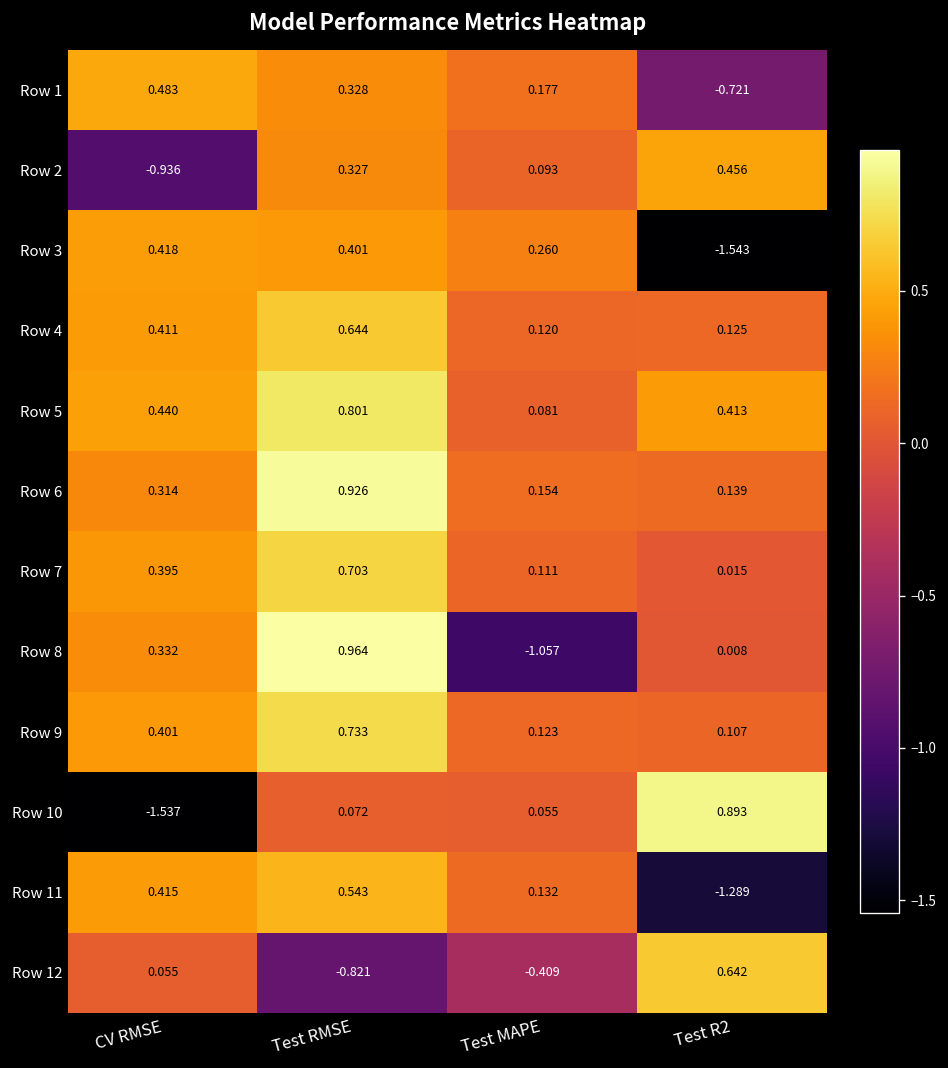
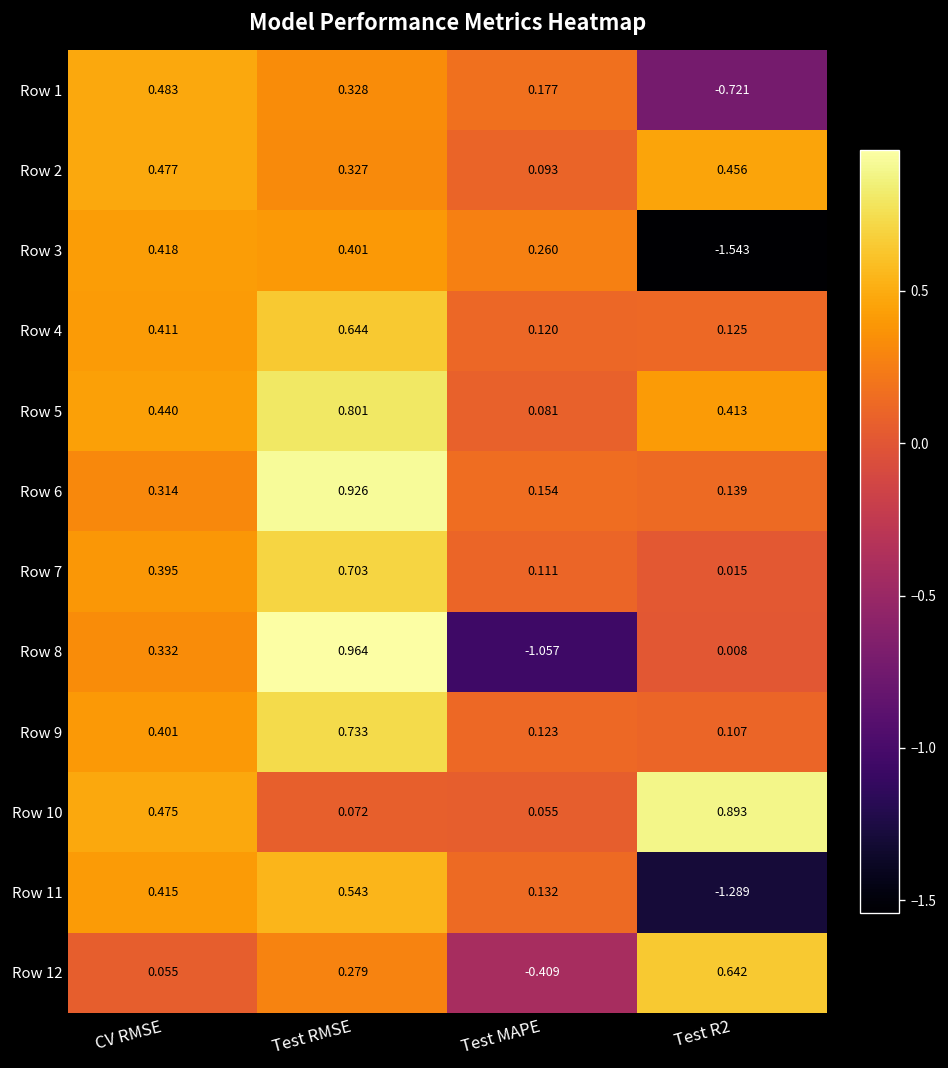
  {
    "Row 1": {
      "CV RMSE": 0.483,
      "Test RMSE": 0.328,
      "Test MAPE": 0.177,
      "Test R2": -0.721
    },
    "Row 2": {
-     "CV RMSE": -0.936,
+     "CV RMSE": 0.477,
      "Test RMSE": 0.327,
      "Test MAPE": 0.093,
      "Test R2": 0.456
    },
    "Row 3": {
      "CV RMSE": 0.418,
      "Test RMSE": 0.401,
      "Test MAPE": 0.260,
      "Test R2": -1.543
    },
    "Row 4": {
      "CV RMSE": 0.411,
      "Test RMSE": 0.644,
      "Test MAPE": 0.120,
      "Test R2": 0.125
    },
    "Row 5": {
      "CV RMSE": 0.440,
      "Test RMSE": 0.801,
      "Test MAPE": 0.081,
      "Test R2": 0.413
    },
    "Row 6": {
      "CV RMSE": 0.314,
      "Test RMSE": 0.926,
      "Test MAPE": 0.154,
      "Test R2": 0.139
    },
    "Row 7": {
      "CV RMSE": 0.395,
      "Test RMSE": 0.703,
      "Test MAPE": 0.111,
      "Test R2": 0.015
    },
    "Row 8": {
      "CV RMSE": 0.332,
      "Test RMSE": 0.964,
      "Test MAPE": -1.057,
      "Test R2": 0.008
    },
    "Row 9": {
      "CV RMSE": 0.401,
      "Test RMSE": 0.733,
      "Test MAPE": 0.123,
      "Test R2": 0.107
    },
    "Row 10": {
-     "CV RMSE": -1.537,
+     "CV RMSE": 0.475,
      "Test RMSE": 0.072,
      "Test MAPE": 0.055,
      "Test R2": 0.893
    },
    "Row 11": {
      "CV RMSE": 0.415,
      "Test RMSE": 0.543,
      "Test MAPE": 0.132,
      "Test R2": -1.289
    },
    "Row 12": {
      "CV RMSE": 0.055,
-     "Test RMSE": -0.821,
+     "Test RMSE": 0.279,
      "Test MAPE": -0.409,
      "Test R2": 0.642
    }
  }
